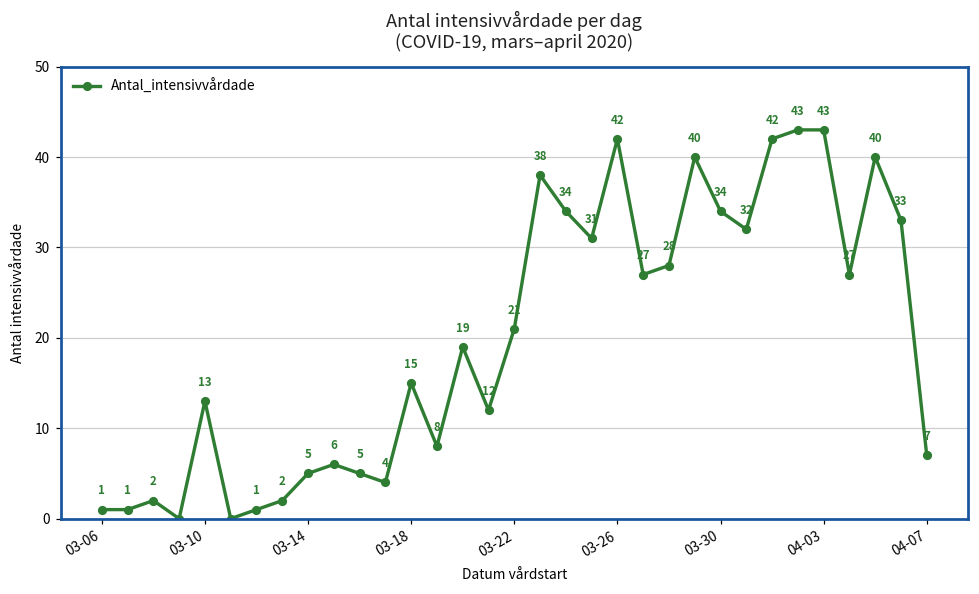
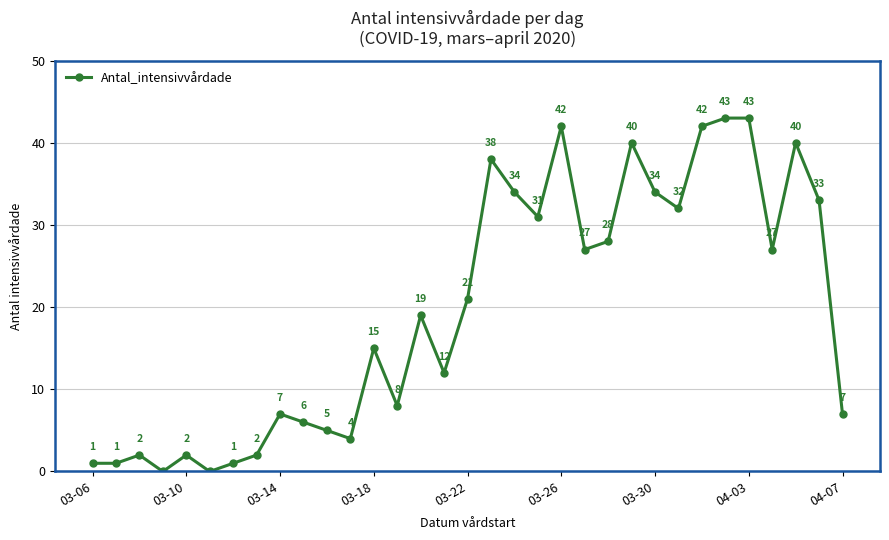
  {
    "03-06": 1,
-   "03-10": 13,
-   "03-14": 5,
+   "03-10": 2,
+   "03-14": 7,
    "03-18": 15,
    "03-22": 21,
    "03-26": 42,
    "03-30": 34,
    "04-03": 43,
    "04-07": 7
  }
